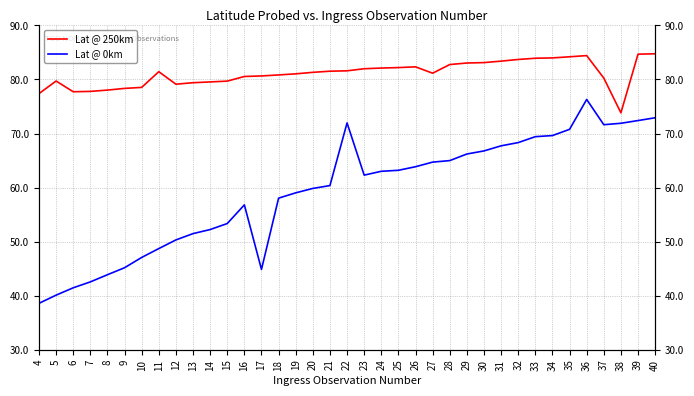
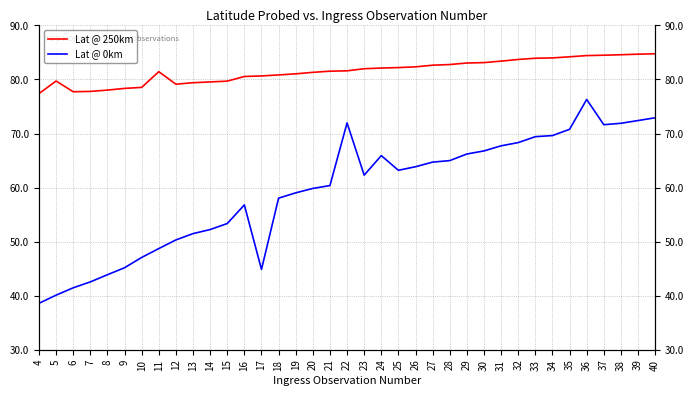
  {
    "Lat @ 250km": {
      "4": 77,
      "5": 80,
      "6": 78,
      "7": 78,
      "8": 78,
      "9": 78,
      "10": 79,
      "11": 81,
      "12": 79,
      "13": 79,
      "14": 80,
      "15": 80,
      "16": 81,
      "17": 81,
      "18": 81,
      "19": 81,
      "20": 81,
      "21": 82,
      "22": 82,
      "23": 82,
      "24": 82,
      "25": 82,
      "26": 82,
-     "27": 81,
+     "27": 83,
      "28": 83,
      "29": 83,
      "30": 83,
      "31": 83,
      "32": 84,
      "33": 84,
      "34": 84,
      "35": 84,
      "36": 84,
-     "37": 80,
-     "38": 74,
+     "37": 84,
+     "38": 85,
      "39": 85,
      "40": 85
    },
    "Lat @ 0km": {
      "4": 39,
      "5": 40,
      "6": 41,
      "7": 43,
      "8": 44,
      "9": 45,
      "10": 47,
      "11": 49,
      "12": 50,
      "13": 51,
      "14": 52,
      "15": 53,
      "16": 57,
      "17": 45,
      "18": 58,
      "19": 59,
      "20": 60,
      "21": 60,
      "22": 72,
      "23": 62,
-     "24": 63,
+     "24": 66,
      "25": 63,
      "26": 64,
      "27": 65,
      "28": 65,
      "29": 66,
      "30": 67,
      "31": 68,
      "32": 68,
      "33": 69,
      "34": 70,
      "35": 71,
      "36": 76,
      "37": 72,
      "38": 72,
      "39": 72,
      "40": 73
    }
  }
